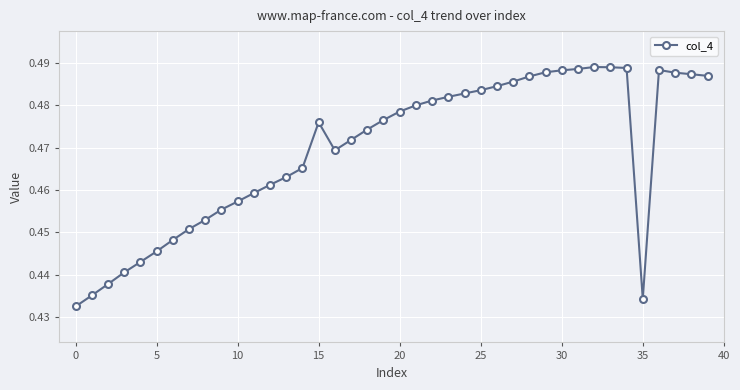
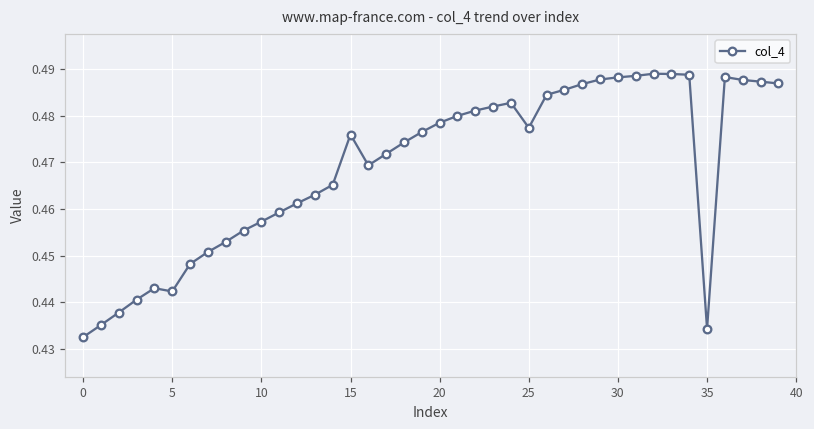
  {
    "0": 0.432,
-   "5": 0.445,
+   "5": 0.442,
    "10": 0.457,
    "15": 0.476,
    "20": 0.479,
-   "25": 0.484,
+   "25": 0.477,
    "30": 0.488,
    "35": 0.434
  }
